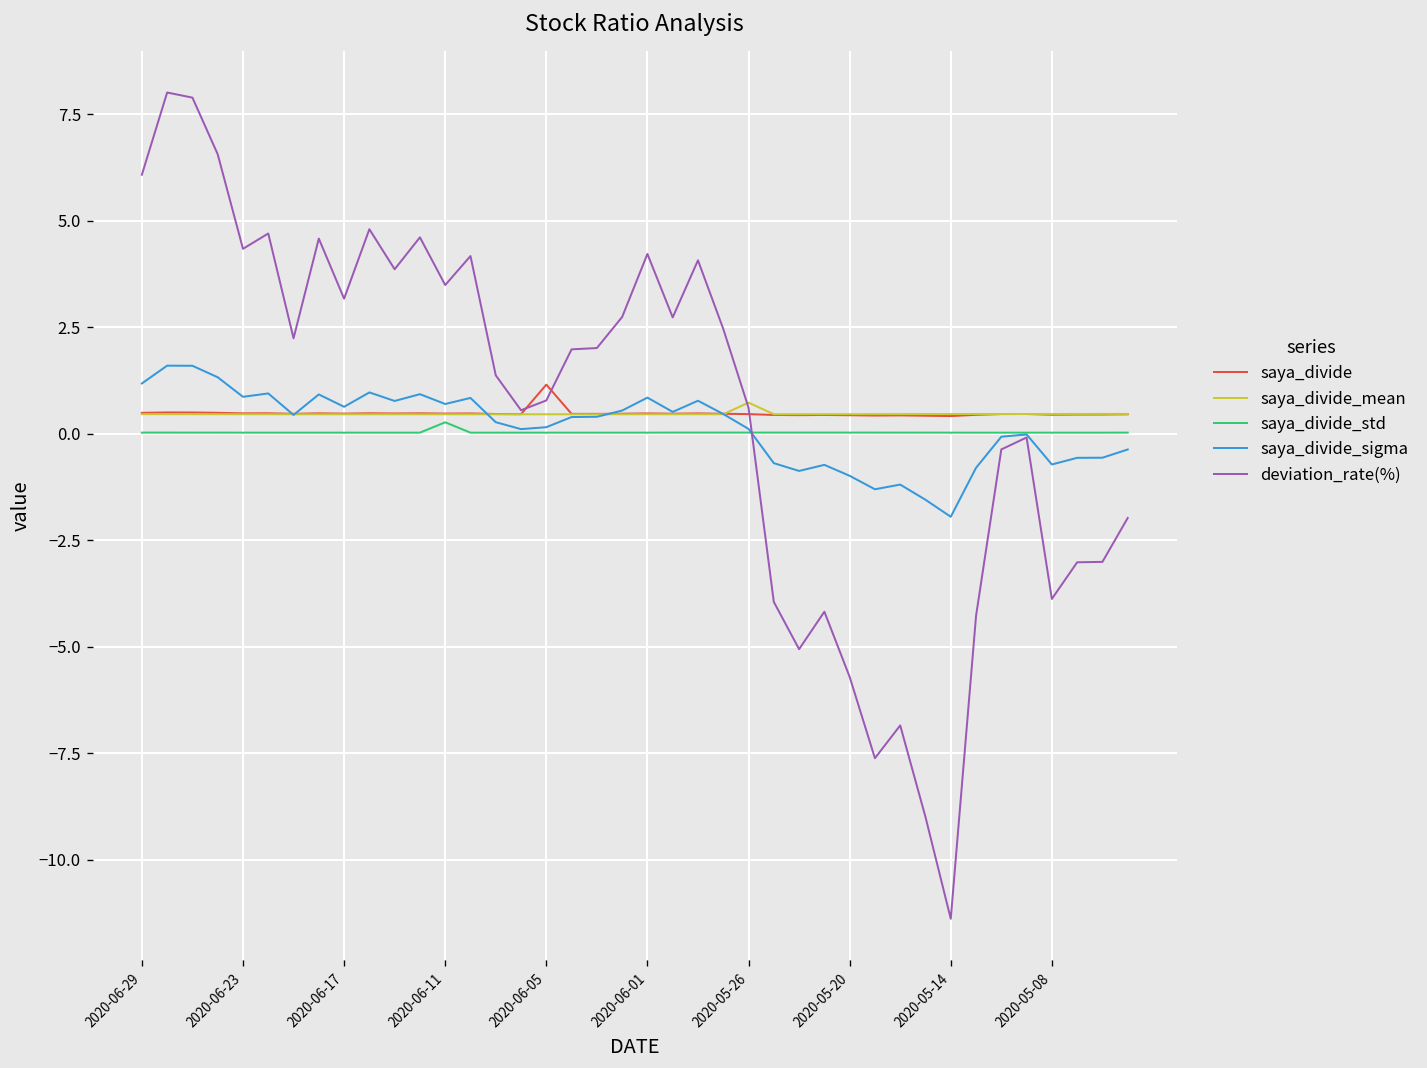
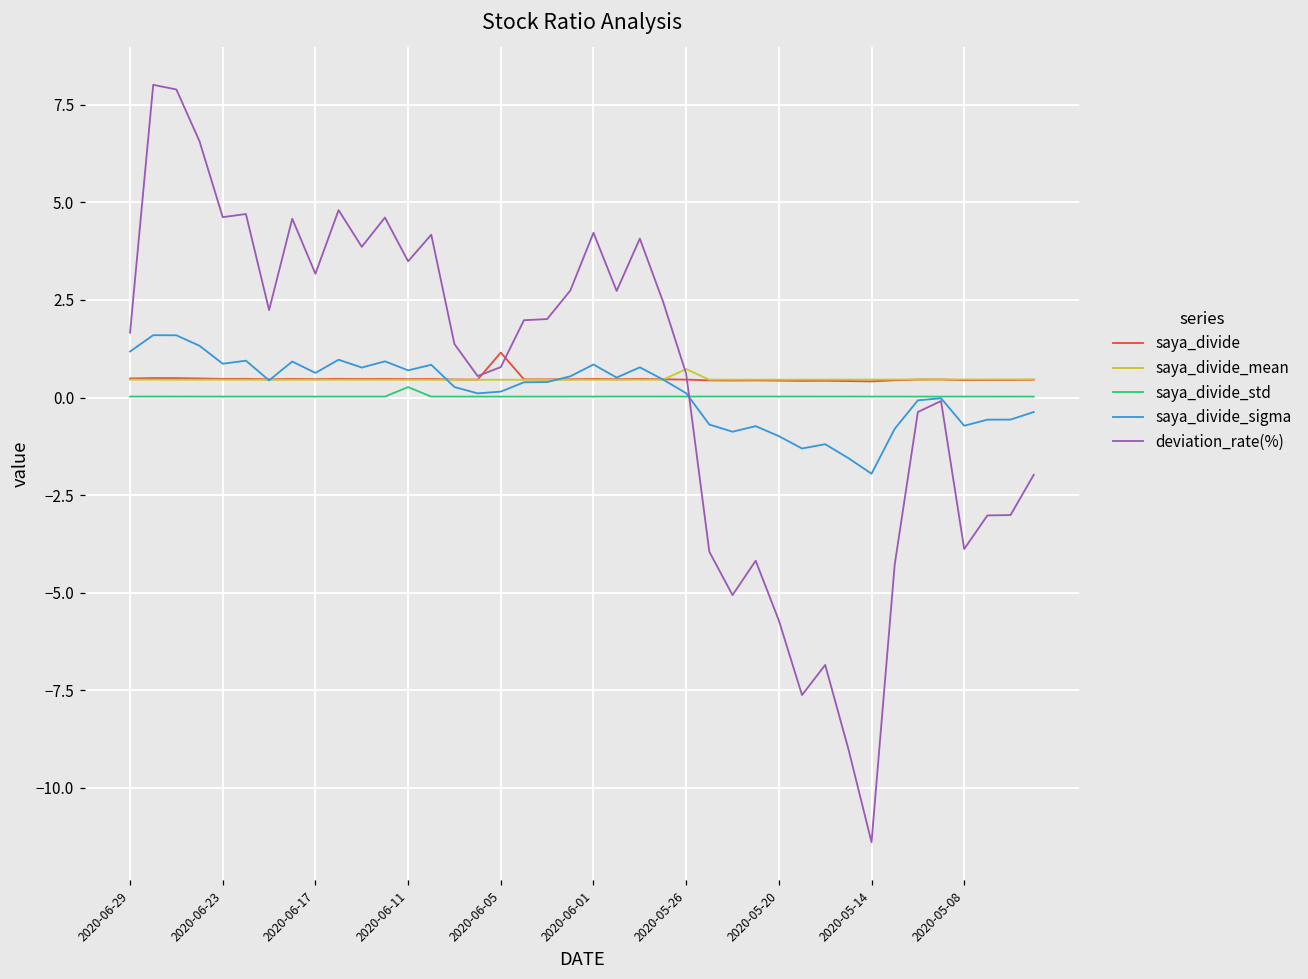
  {
    "saya_divide": {
      "2020-06-05": 1.2,
      "2020-05-26": 0.5
    },
    "saya_divide_mean": {
      "2020-06-05": 0.5,
      "2020-05-26": 0.7
    },
    "saya_divide_std": {
      "2020-06-29": 0.0,
      "2020-06-23": 0.0,
      "2020-06-17": 0.0,
      "2020-06-11": 0.3,
      "2020-06-05": 0.0,
      "2020-06-01": 0.0,
      "2020-05-26": 0.0,
      "2020-05-20": 0.0,
      "2020-05-14": 0.0,
      "2020-05-08": 0.0
    },
    "saya_divide_sigma": {
      "2020-06-29": 1.2,
      "2020-06-23": 0.9,
      "2020-06-17": 0.6,
      "2020-06-11": 0.7,
      "2020-06-05": 0.2,
      "2020-06-01": 0.8,
      "2020-05-26": 0.1,
      "2020-05-20": -1.0,
      "2020-05-14": -2.0,
      "2020-05-08": -0.7
    },
    "deviation_rate(%)": {
-     "2020-06-29": 6.1,
-     "2020-06-23": 4.3,
+     "2020-06-29": 1.7,
+     "2020-06-23": 4.6,
      "2020-06-17": 3.2,
      "2020-06-11": 3.5,
      "2020-06-05": 0.8,
      "2020-06-01": 4.2,
      "2020-05-26": 0.6,
      "2020-05-20": -5.7,
      "2020-05-14": -11.4,
      "2020-05-08": -3.9
    }
  }
